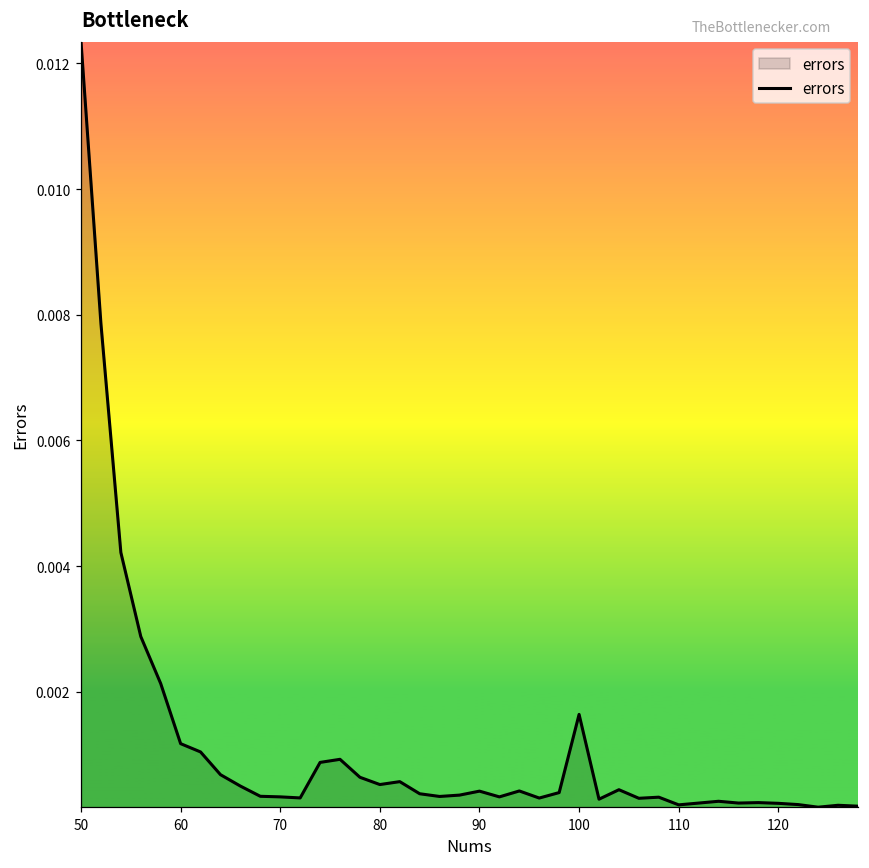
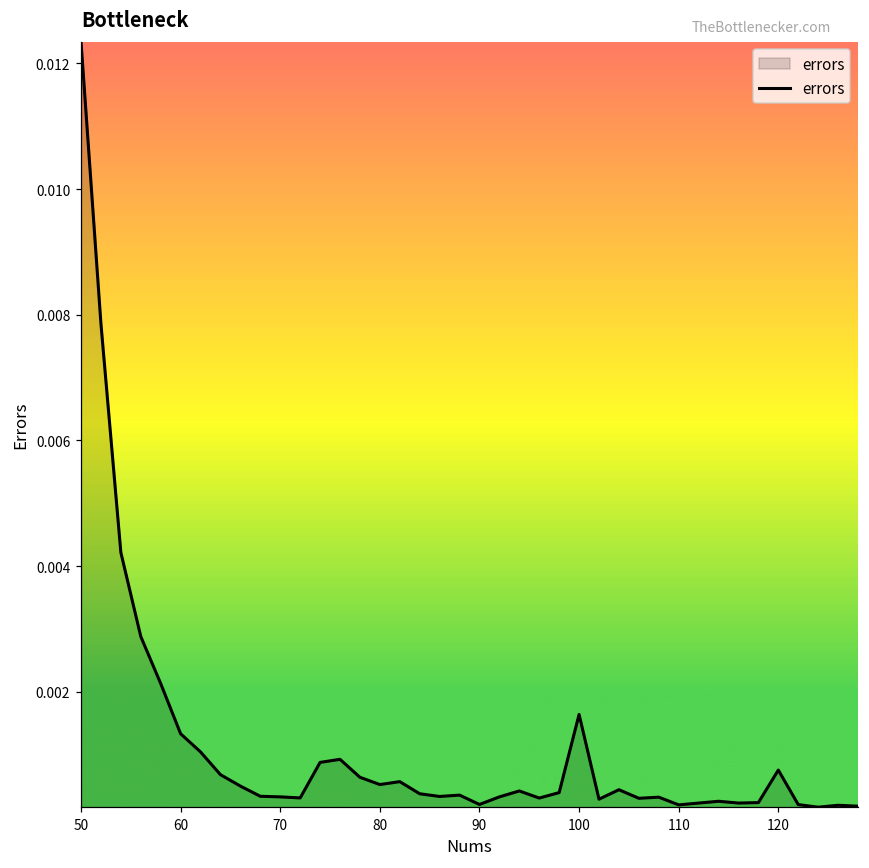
  {
    "50": 0.0123,
-   "60": 0.0012,
+   "60": 0.0013,
    "70": 0.0003,
    "80": 0.0005,
-   "90": 0.0004,
+   "90": 0.0002,
    "100": 0.0016,
    "110": 0.0002,
-   "120": 0.0002
+   "120": 0.0008
  }
